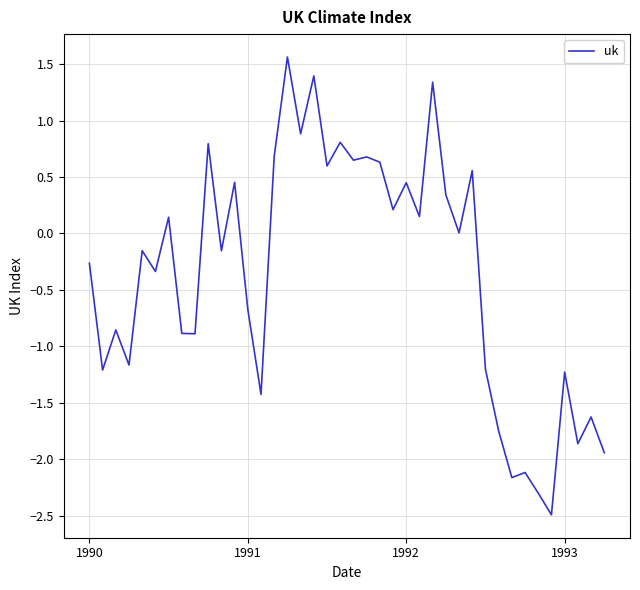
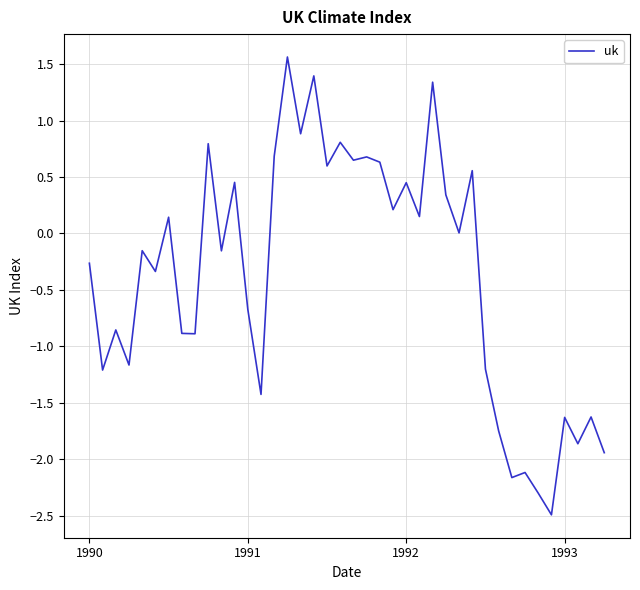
  {
    "1990": -0.26,
    "1991": -0.67,
    "1992": 0.45,
-   "1993": -1.23
+   "1993": -1.63
  }
